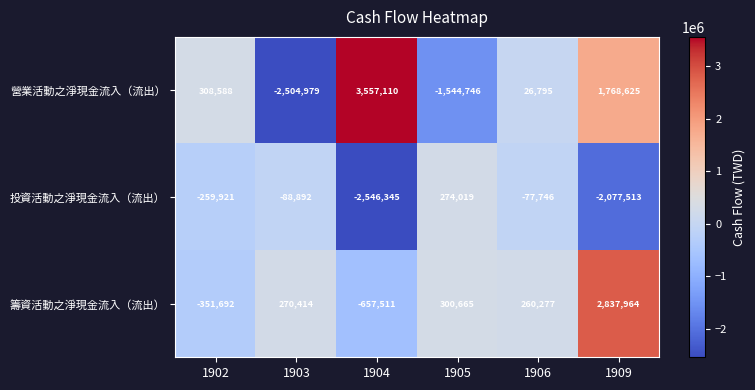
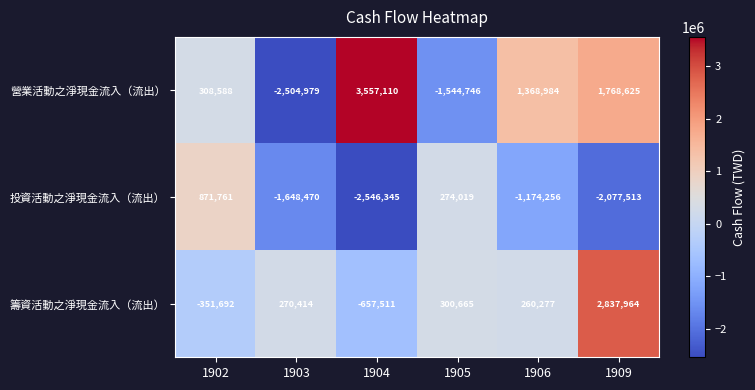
  {
    "營業活動之淨現金流入（流出）": {
      "1903": "-2,504,979",
      "1904": "3,557,110",
      "1905": "-1,544,746",
-     "1906": "26,795",
+     "1906": "1,368,984",
      "1909": "1,768,625"
    },
    "投資活動之淨現金流入（流出）": {
-     "1902": "-259,921",
-     "1903": "-88,892",
+     "1902": "871,761",
+     "1903": "-1,648,470",
      "1904": "-2,546,345",
-     "1906": "-77,746",
+     "1906": "-1,174,256",
      "1909": "-2,077,513"
    },
    "籌資活動之淨現金流入（流出）": {
      "1902": "-351,692",
      "1904": "-657,511",
      "1909": "2,837,964"
    }
  }
